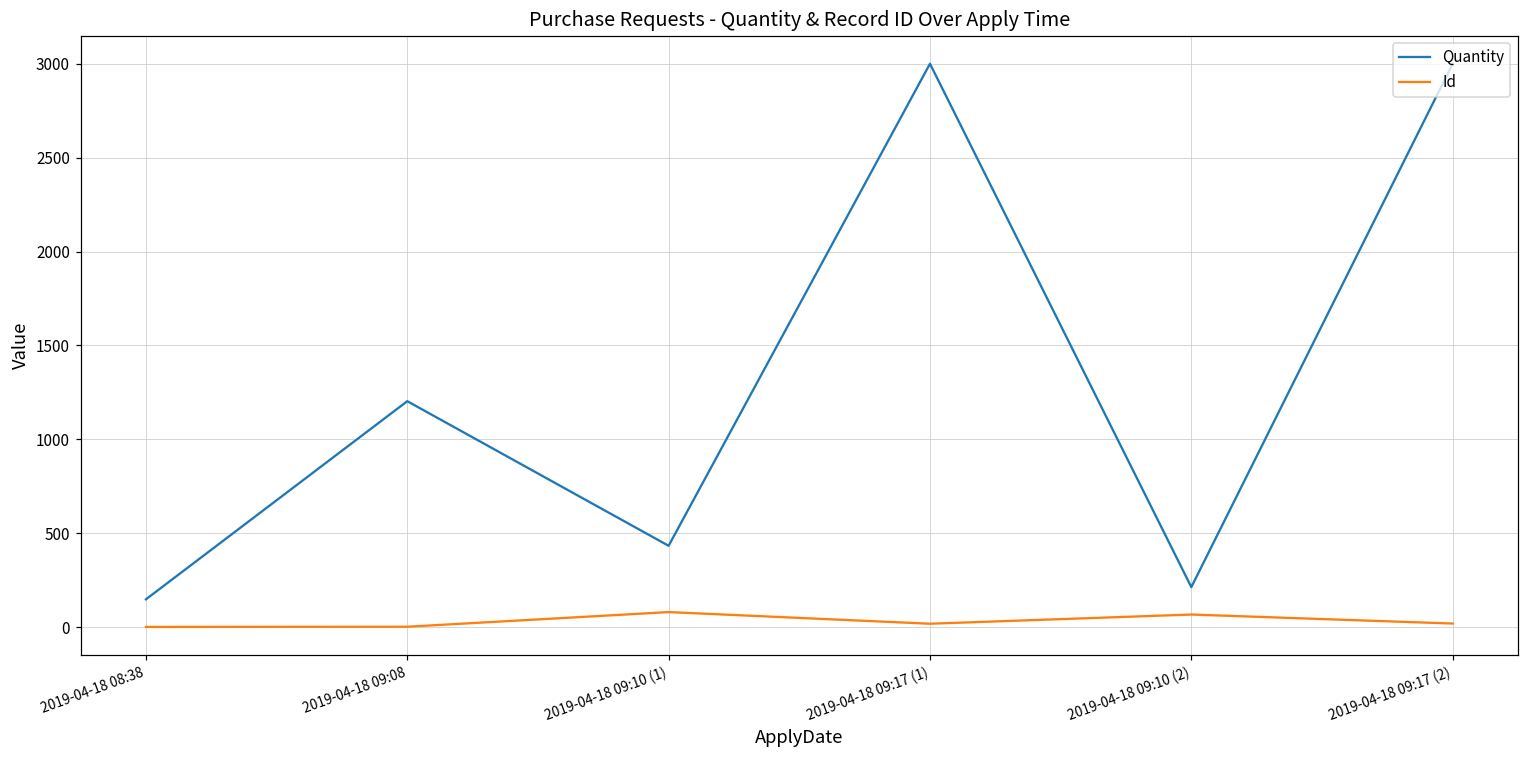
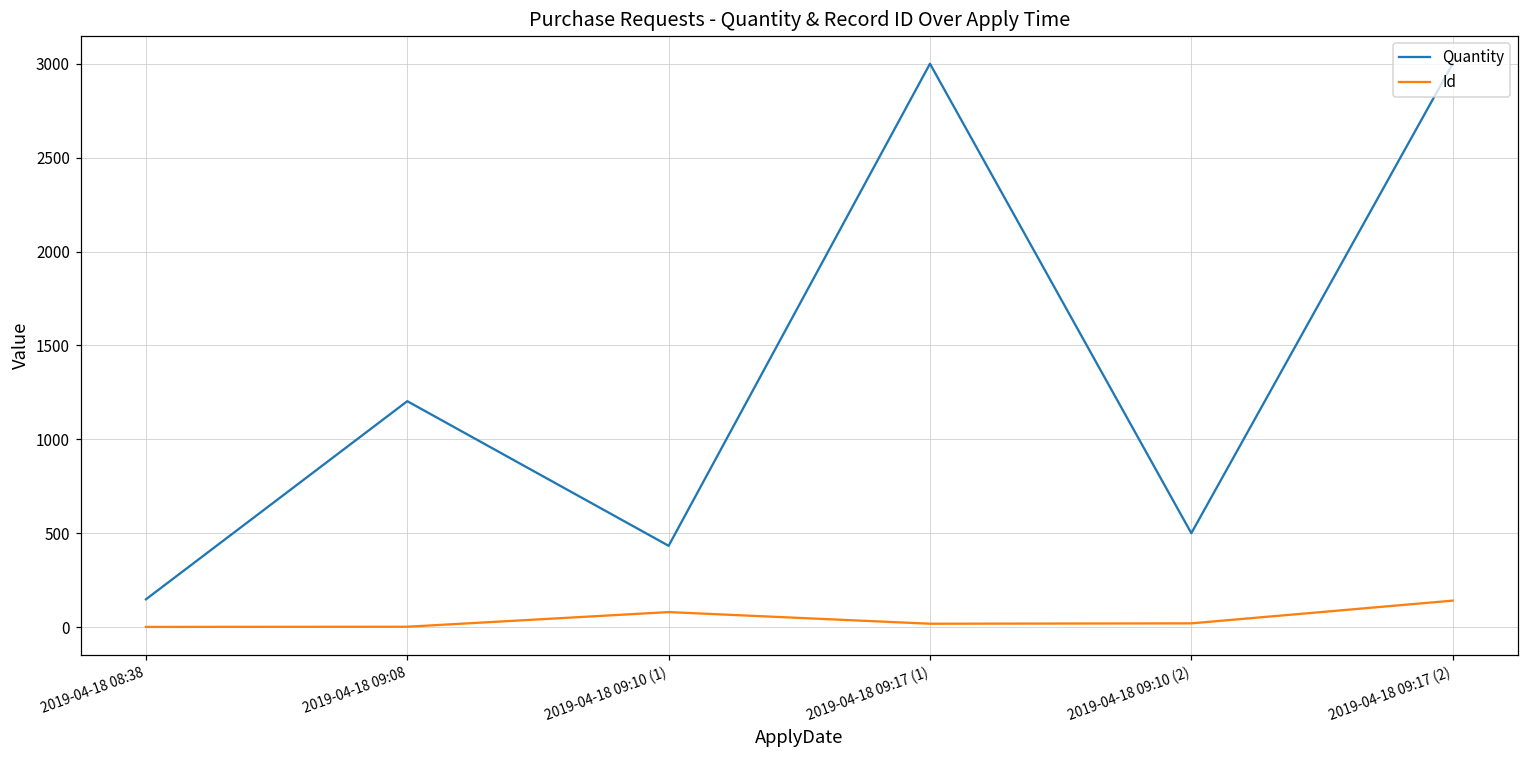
  {
    "Quantity": {
      "2019-04-18 08:38": 150,
      "2019-04-18 09:08": 1200,
      "2019-04-18 09:10 (1)": 430,
      "2019-04-18 09:17 (1)": 3000,
-     "2019-04-18 09:10 (2)": 210
+     "2019-04-18 09:10 (2)": 500
    },
    "Id": {
      "2019-04-18 08:38": 0,
      "2019-04-18 09:08": 0,
      "2019-04-18 09:10 (1)": 80,
      "2019-04-18 09:17 (1)": 20,
-     "2019-04-18 09:10 (2)": 70,
-     "2019-04-18 09:17 (2)": 20
+     "2019-04-18 09:10 (2)": 20,
+     "2019-04-18 09:17 (2)": 140
    }
  }
